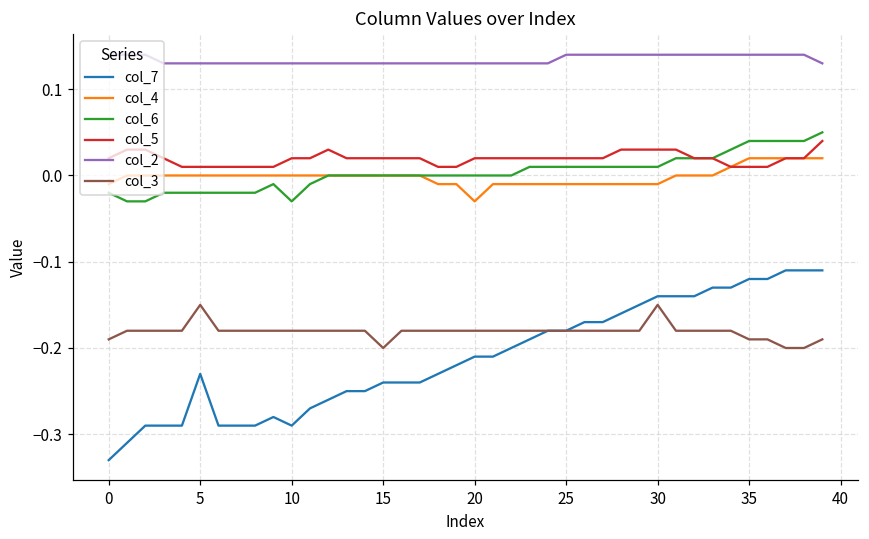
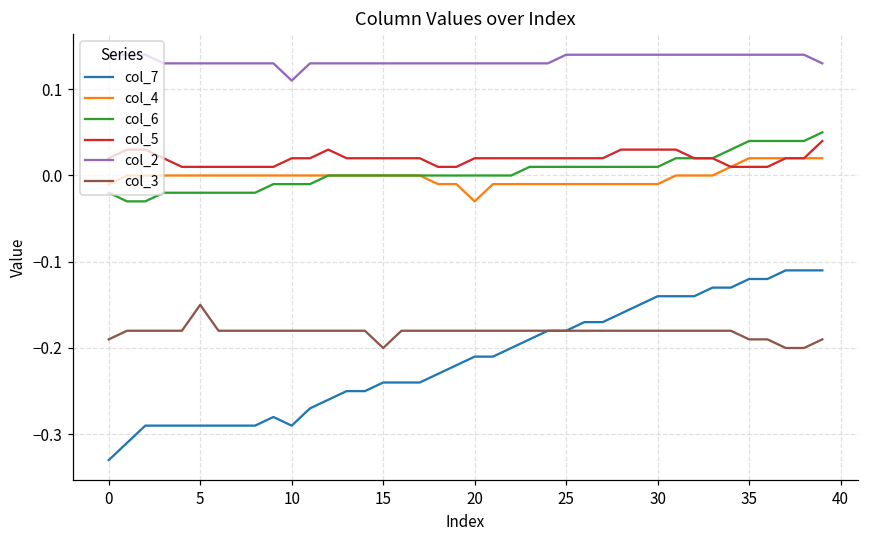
  {
    "col_7": {
      "0": -0.33,
-     "5": -0.23,
+     "5": -0.29,
      "10": -0.29,
      "15": -0.24,
      "20": -0.21,
      "30": -0.14,
      "35": -0.12
    },
    "col_4": {
      "5": 0.00,
      "10": 0.00,
      "20": -0.03,
      "25": -0.01,
      "30": -0.01,
      "35": 0.02
    },
    "col_6": {
      "5": -0.02,
-     "10": -0.03,
+     "10": -0.01,
      "20": 0.00,
      "25": 0.01,
      "30": 0.01,
      "35": 0.04
    },
    "col_5": {
      "5": 0.01,
      "10": 0.02,
      "15": 0.02,
      "20": 0.02,
      "25": 0.02,
      "30": 0.03,
      "35": 0.01
    },
    "col_2": {
      "5": 0.13,
-     "10": 0.13,
+     "10": 0.11,
      "15": 0.13,
      "20": 0.13,
      "25": 0.14,
      "30": 0.14,
      "35": 0.14
    },
    "col_3": {
      "0": -0.19,
      "5": -0.15,
      "10": -0.18,
      "15": -0.20,
      "20": -0.18,
-     "30": -0.15,
+     "30": -0.18,
      "35": -0.19
    }
  }
